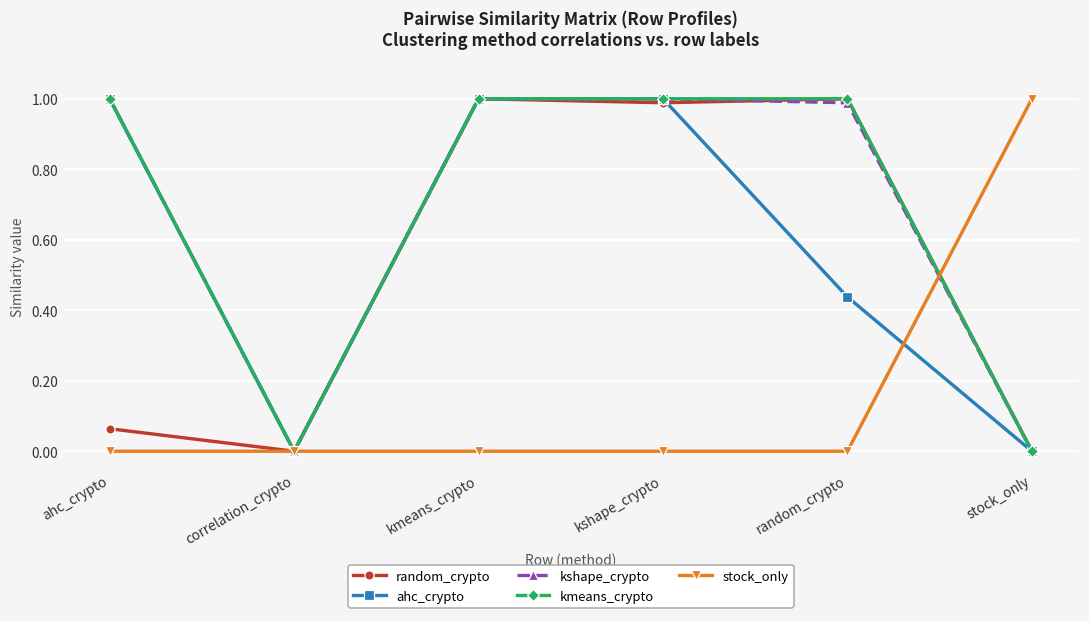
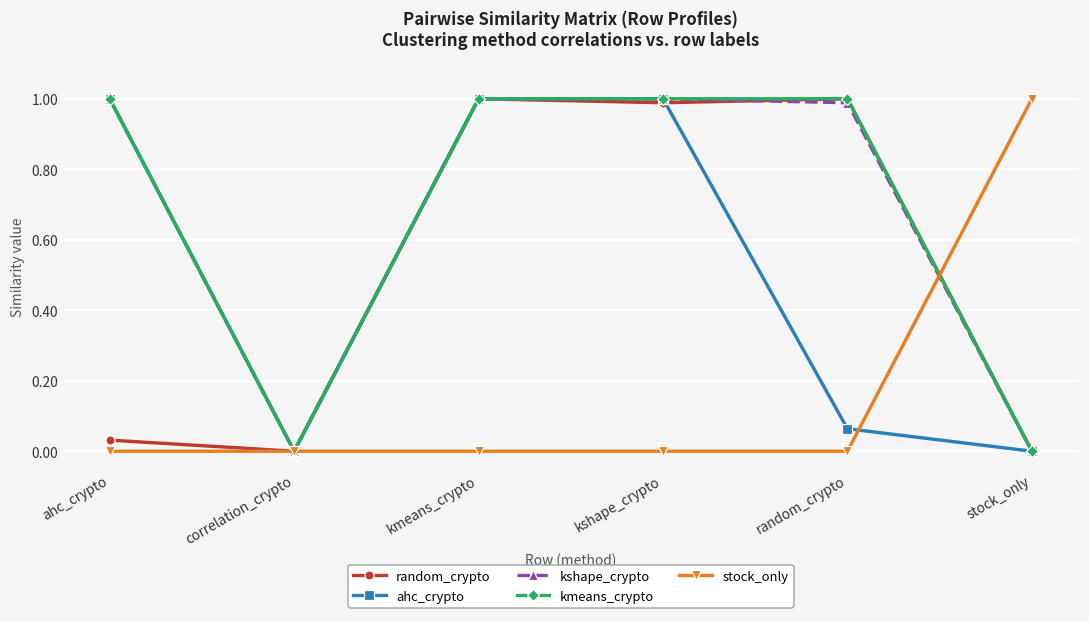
  {
    "random_crypto": {
-     "ahc_crypto": 0.06,
+     "ahc_crypto": 0.03,
      "kshape_crypto": 0.99
    },
    "ahc_crypto": {
-     "random_crypto": 0.44
+     "random_crypto": 0.06
    },
    "kshape_crypto": {
      "random_crypto": 0.99
    },
    "stock_only": {
      "ahc_crypto": 0.00,
      "kmeans_crypto": 0.00,
      "kshape_crypto": 0.00,
      "random_crypto": 0.00,
      "stock_only": 1.00
    }
  }
